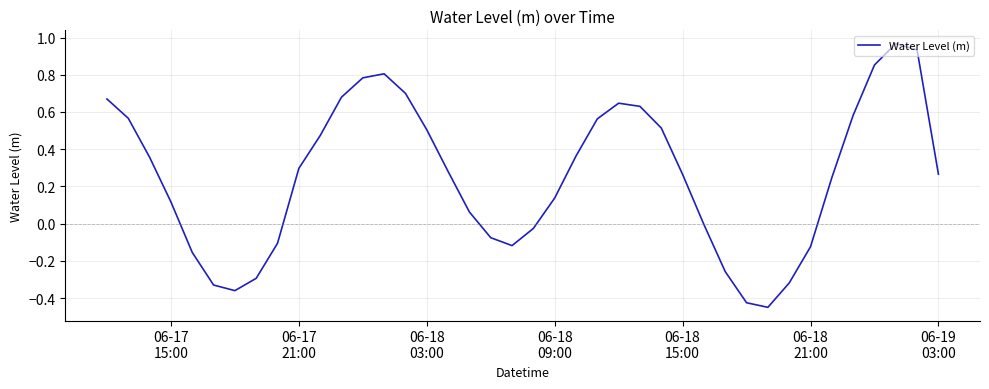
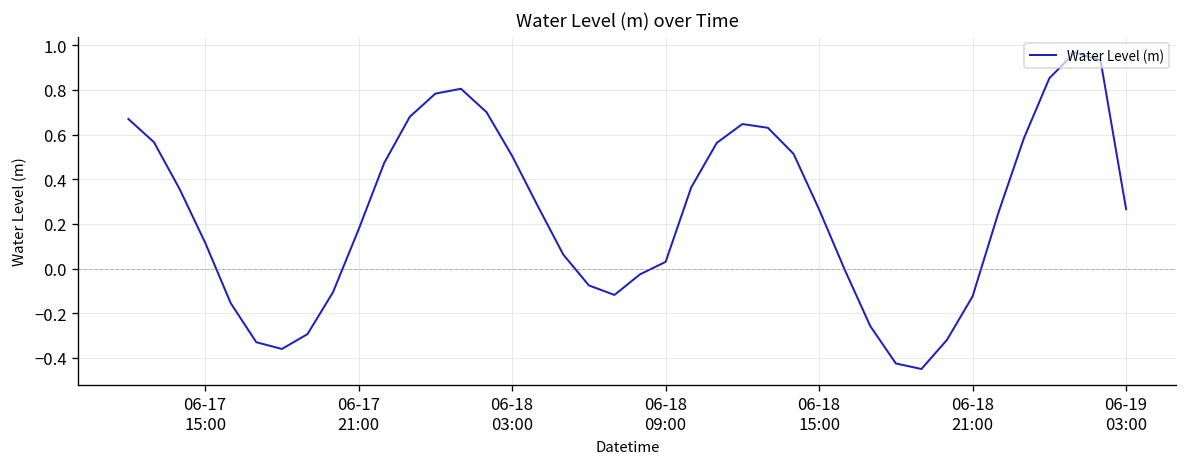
  {
    "06-17 15:00": 0.12,
-   "06-17 21:00": 0.30,
+   "06-17 21:00": 0.18,
    "06-18 03:00": 0.50,
-   "06-18 09:00": 0.14,
+   "06-18 09:00": 0.03,
    "06-18 15:00": 0.26,
    "06-18 21:00": -0.12,
    "06-19 03:00": 0.27
  }
